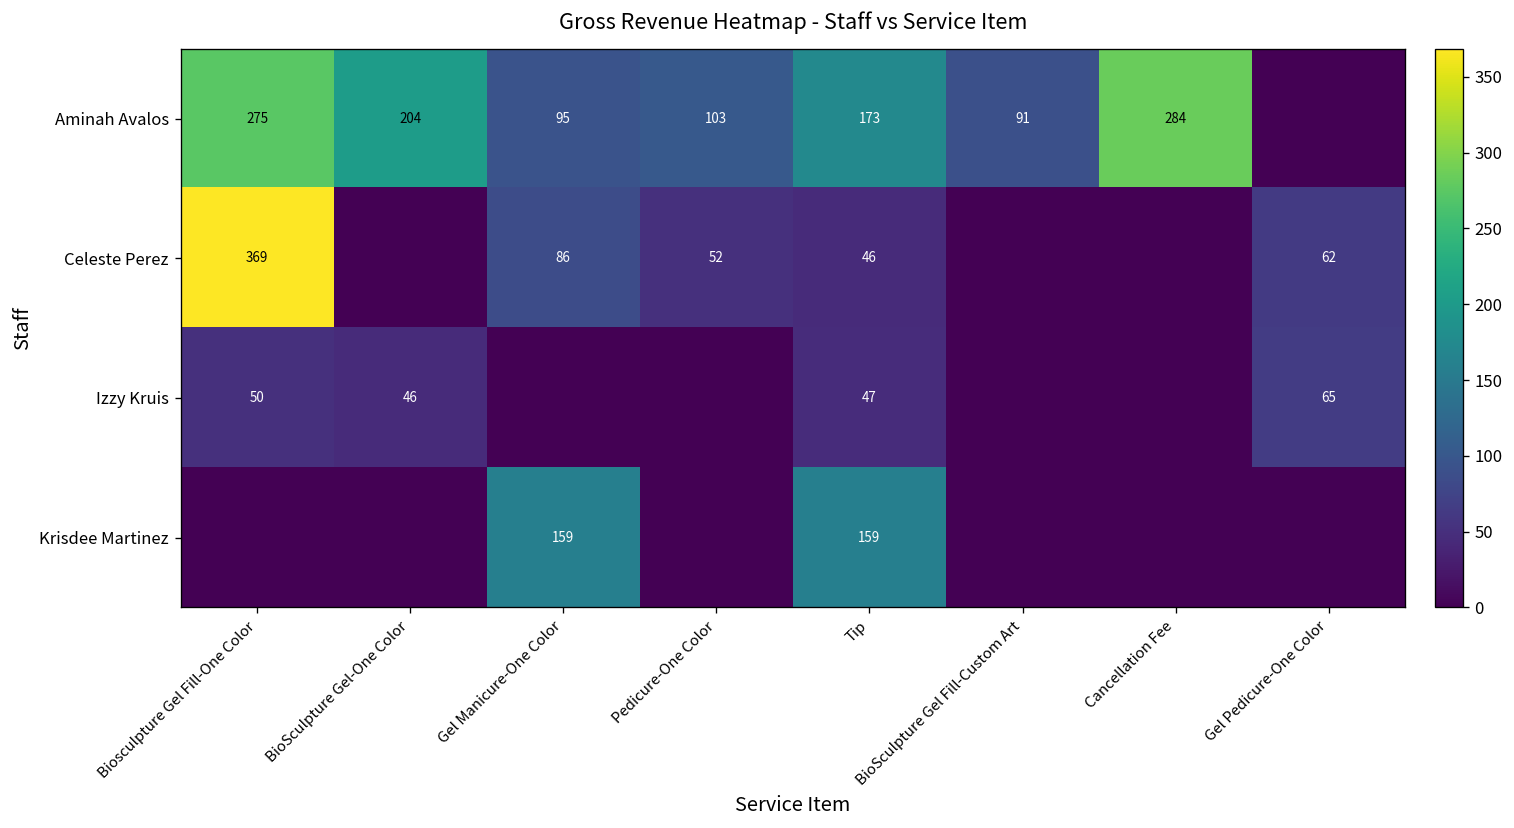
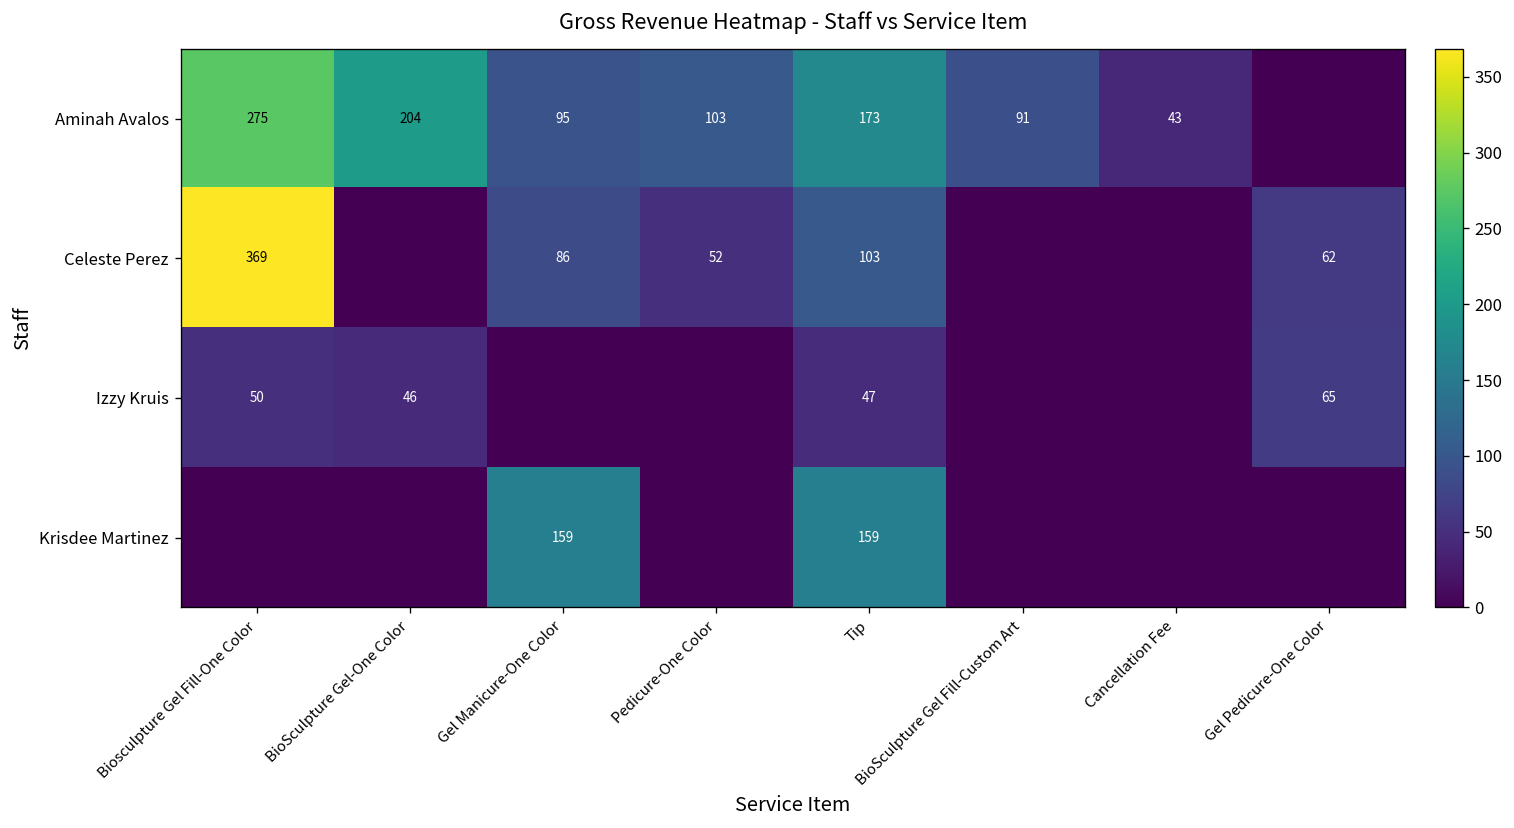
  {
    "Aminah Avalos": {
      "Biosculpture Gel Fill-One Color": 275,
      "BioSculpture Gel-One Color": 204,
      "Gel Manicure-One Color": 95,
      "Pedicure-One Color": 103,
      "Tip": 173,
      "BioSculpture Gel Fill-Custom Art": 91,
-     "Cancellation Fee": 284
+     "Cancellation Fee": 43
    },
    "Celeste Perez": {
      "Biosculpture Gel Fill-One Color": 369,
      "Gel Manicure-One Color": 86,
      "Pedicure-One Color": 52,
-     "Tip": 46,
+     "Tip": 103,
      "Gel Pedicure-One Color": 62
    },
    "Izzy Kruis": {
      "Biosculpture Gel Fill-One Color": 50,
      "BioSculpture Gel-One Color": 46,
      "Tip": 47,
      "Gel Pedicure-One Color": 65
    },
    "Krisdee Martinez": {
      "Gel Manicure-One Color": 159,
      "Tip": 159
    }
  }
